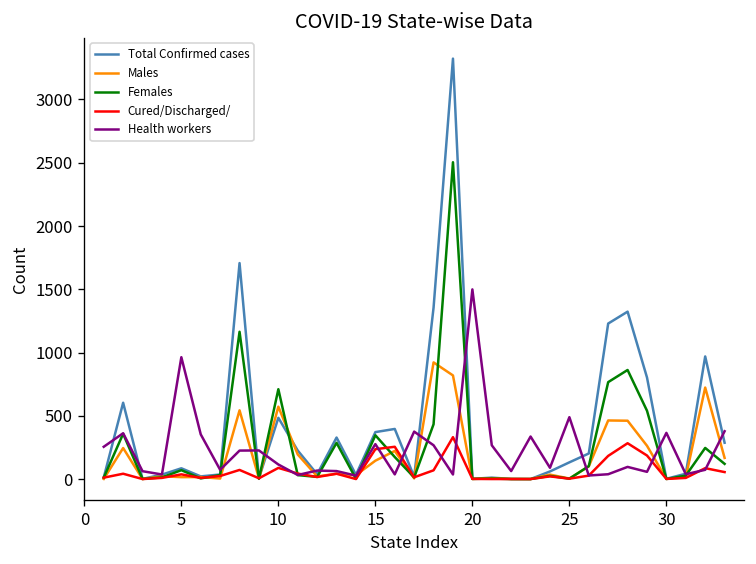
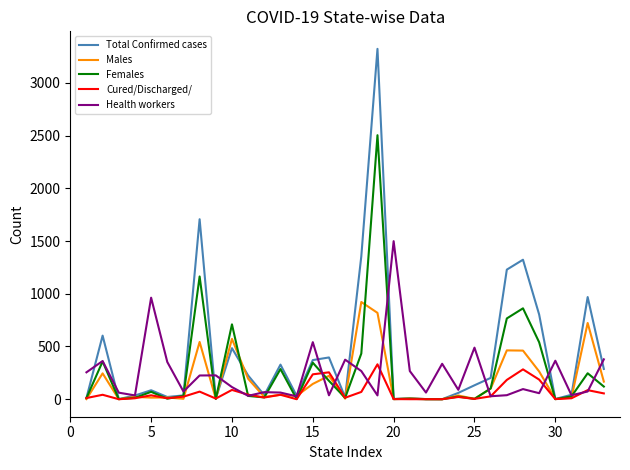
  {
    "Total Confirmed cases": {
      "10": 480,
      "15": 370,
      "25": 130
    },
    "Males": {
      "10": 570,
      "15": 150
    },
    "Females": {
      "10": 710,
      "15": 350
    },
    "Cured/Discharged/": {
      "10": 90,
      "15": 240
    },
    "Health workers": {
      "5": 960,
      "10": 120,
-     "15": 280,
+     "15": 540,
      "20": 1500,
      "25": 490,
      "30": 370
    }
  }
